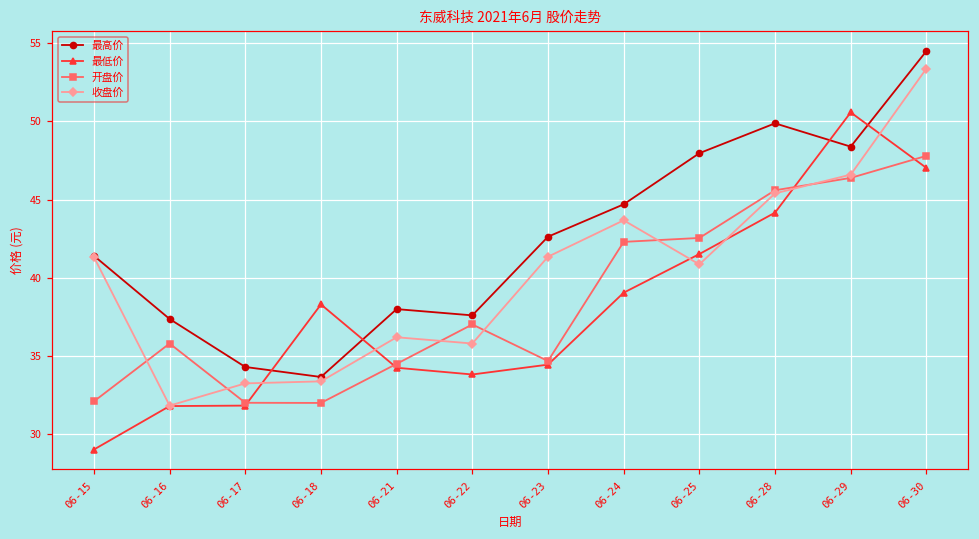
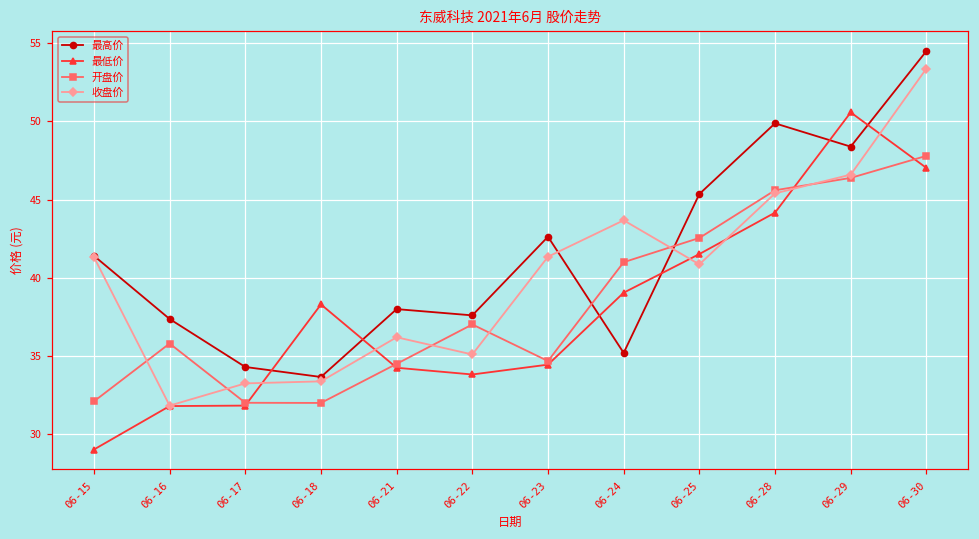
  {
    "最高价": {
      "06-16": 37.4,
      "06-17": 34.3,
      "06-18": 33.7,
      "06-21": 38.0,
      "06-22": 37.6,
      "06-23": 42.6,
-     "06-24": 44.7,
-     "06-25": 48.0,
+     "06-24": 35.2,
+     "06-25": 45.4,
      "06-28": 49.9,
      "06-29": 48.4,
      "06-30": 54.5
    },
    "最低价": {
      "06-15": 29.0,
      "06-18": 38.3,
      "06-21": 34.3,
      "06-22": 33.8,
      "06-23": 34.5,
      "06-24": 39.1,
      "06-25": 41.5,
      "06-28": 44.2,
      "06-29": 50.6,
      "06-30": 47.0
    },
    "开盘价": {
      "06-15": 32.1,
      "06-16": 35.8,
      "06-18": 32.0,
      "06-21": 34.5,
      "06-22": 37.0,
      "06-23": 34.7,
-     "06-24": 42.3,
+     "06-24": 41.0,
      "06-25": 42.6,
      "06-28": 45.6,
      "06-29": 46.4,
      "06-30": 47.8
    },
    "收盘价": {
      "06-17": 33.3,
      "06-18": 33.4,
      "06-21": 36.2,
-     "06-22": 35.8,
+     "06-22": 35.1,
      "06-23": 41.4,
      "06-24": 43.7,
      "06-25": 40.9,
      "06-28": 45.4,
      "06-29": 46.6,
      "06-30": 53.4
    }
  }
